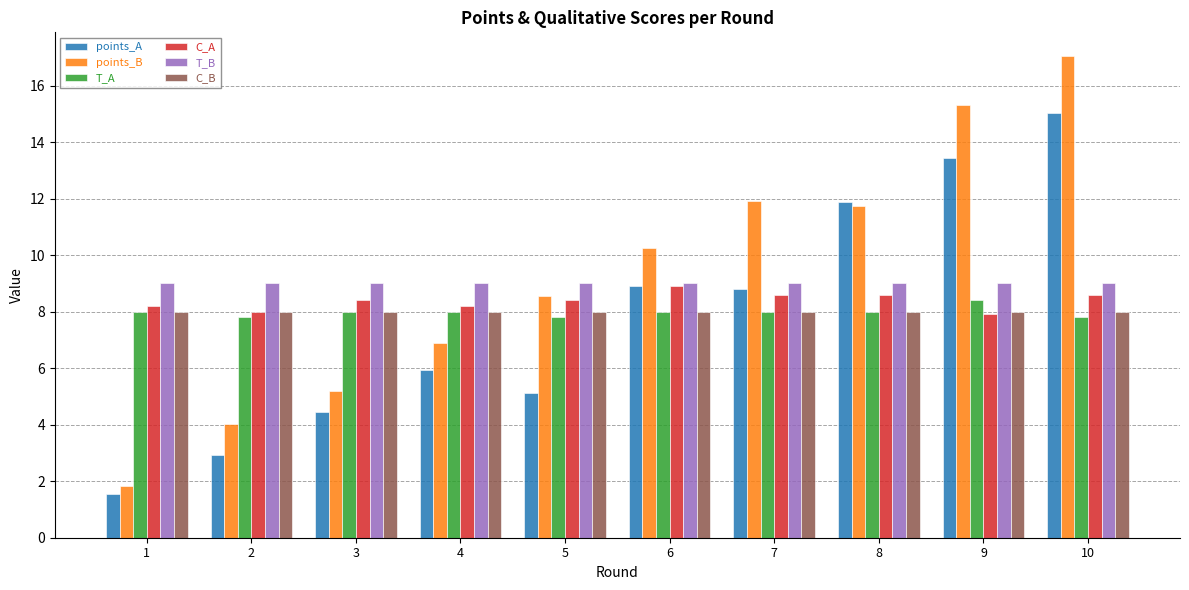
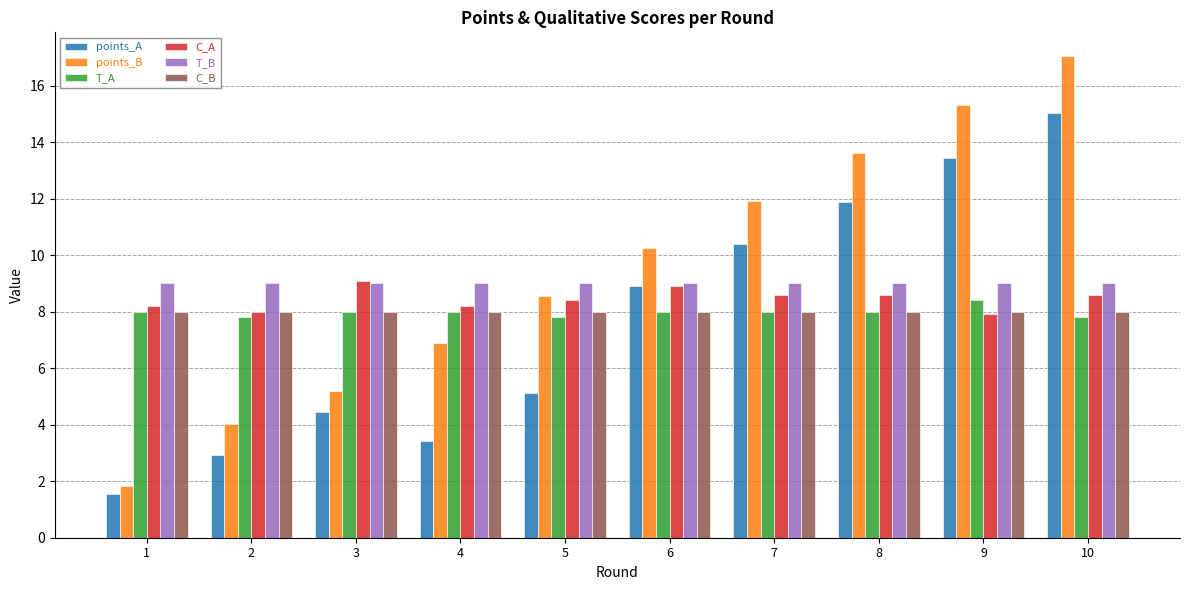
  {
    "points_A": {
      "1": 1.5,
      "2": 2.9,
      "3": 4.4,
-     "4": 5.9,
+     "4": 3.4,
      "5": 5.1,
      "6": 8.9,
-     "7": 8.8,
+     "7": 10.4,
      "8": 11.9,
      "9": 13.4,
      "10": 15.0
    },
    "points_B": {
      "1": 1.8,
      "2": 4.0,
      "3": 5.2,
      "4": 6.9,
      "5": 8.6,
      "6": 10.2,
      "7": 11.9,
-     "8": 11.7,
+     "8": 13.6,
      "9": 15.3,
      "10": 17.0
    },
    "T_A": {
      "1": 8.0,
      "2": 7.8,
      "3": 8.0,
      "4": 8.0,
      "5": 7.8,
      "6": 8.0,
      "7": 8.0,
      "8": 8.0,
      "9": 8.4,
      "10": 7.8
    },
    "C_A": {
      "1": 8.2,
      "2": 8.0,
-     "3": 8.4,
+     "3": 9.1,
      "4": 8.2,
      "5": 8.4,
      "6": 8.9,
      "7": 8.6,
      "8": 8.6,
      "9": 7.9,
      "10": 8.6
    },
    "T_B": {
      "1": 9.0,
      "2": 9.0,
      "3": 9.0,
      "4": 9.0,
      "5": 9.0,
      "6": 9.0,
      "7": 9.0,
      "8": 9.0,
      "9": 9.0,
      "10": 9.0
    },
    "C_B": {
      "1": 8.0,
      "2": 8.0,
      "3": 8.0,
      "4": 8.0,
      "5": 8.0,
      "6": 8.0,
      "7": 8.0,
      "8": 8.0,
      "9": 8.0,
      "10": 8.0
    }
  }
